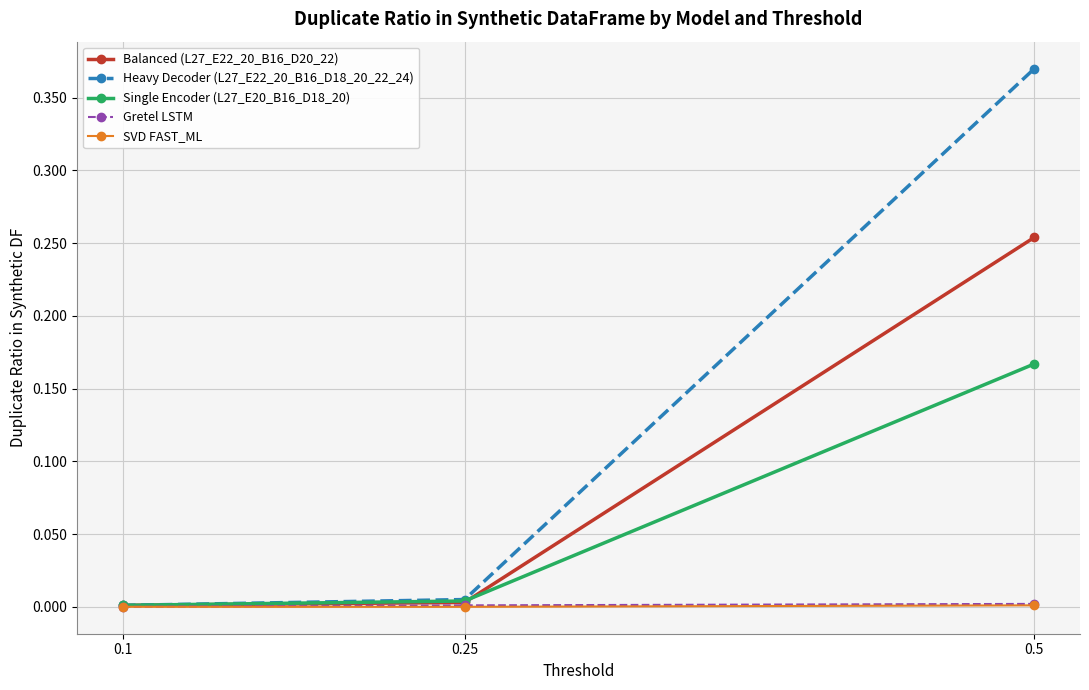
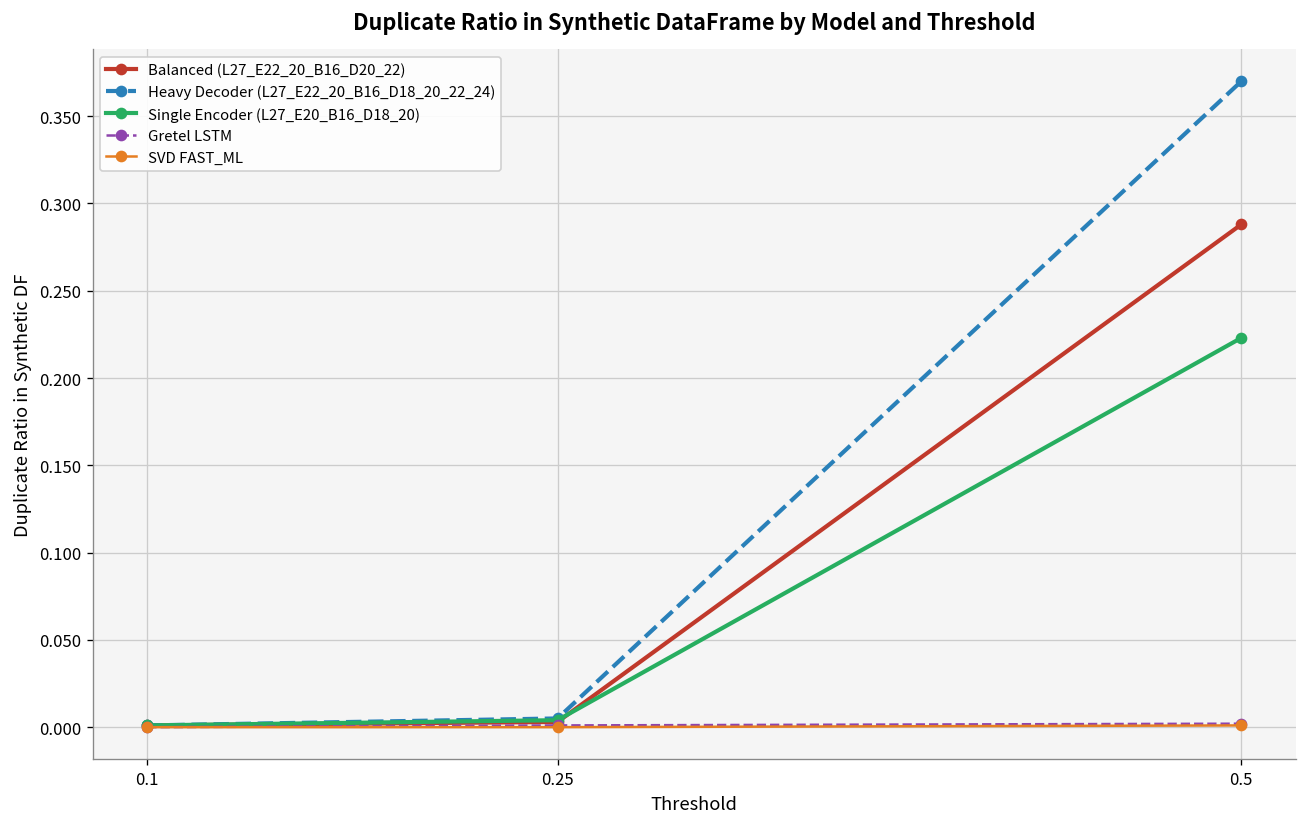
  {
    "Balanced (L27_E22_20_B16_D20_22)": {
-     "0.5": 0.254
+     "0.5": 0.288
    },
    "Heavy Decoder (L27_E22_20_B16_D18_20_22_24)": {
      "0.5": 0.370
    },
    "Single Encoder (L27_E20_B16_D18_20)": {
-     "0.5": 0.167
+     "0.5": 0.223
    }
  }
